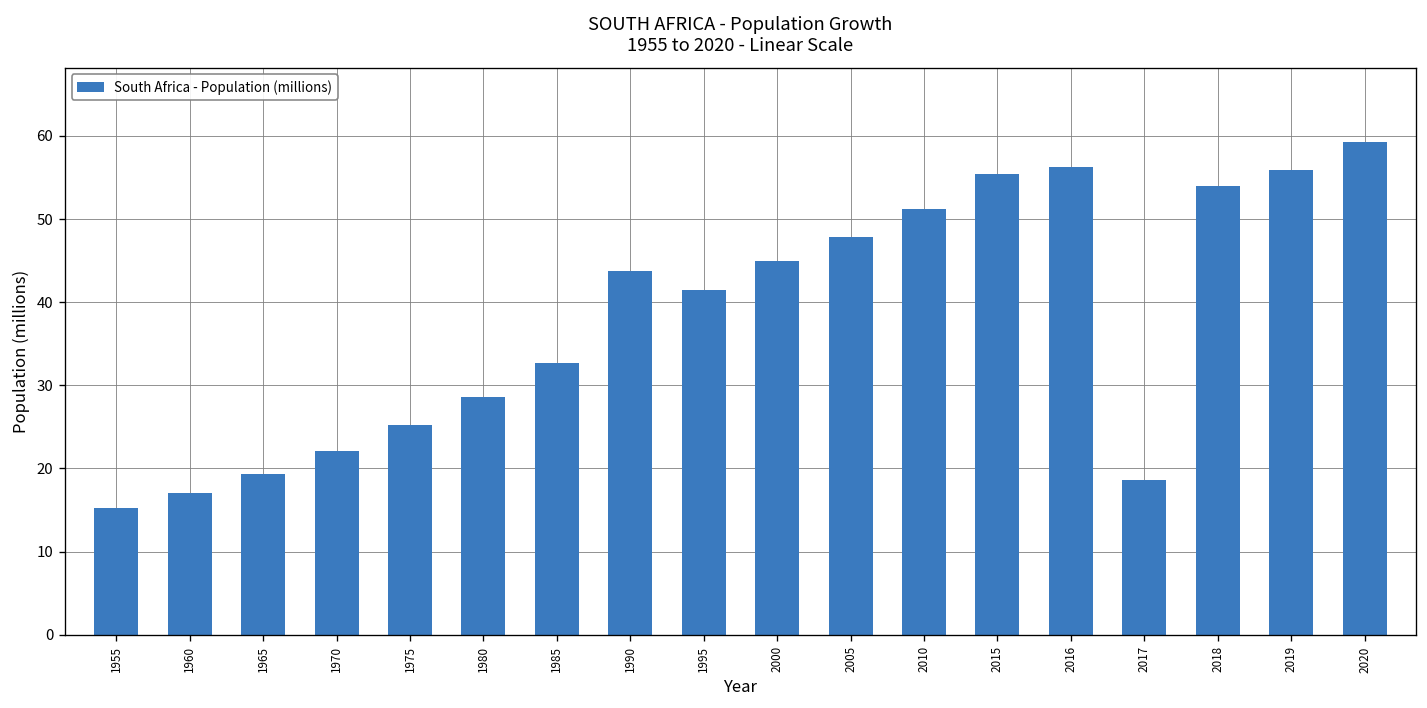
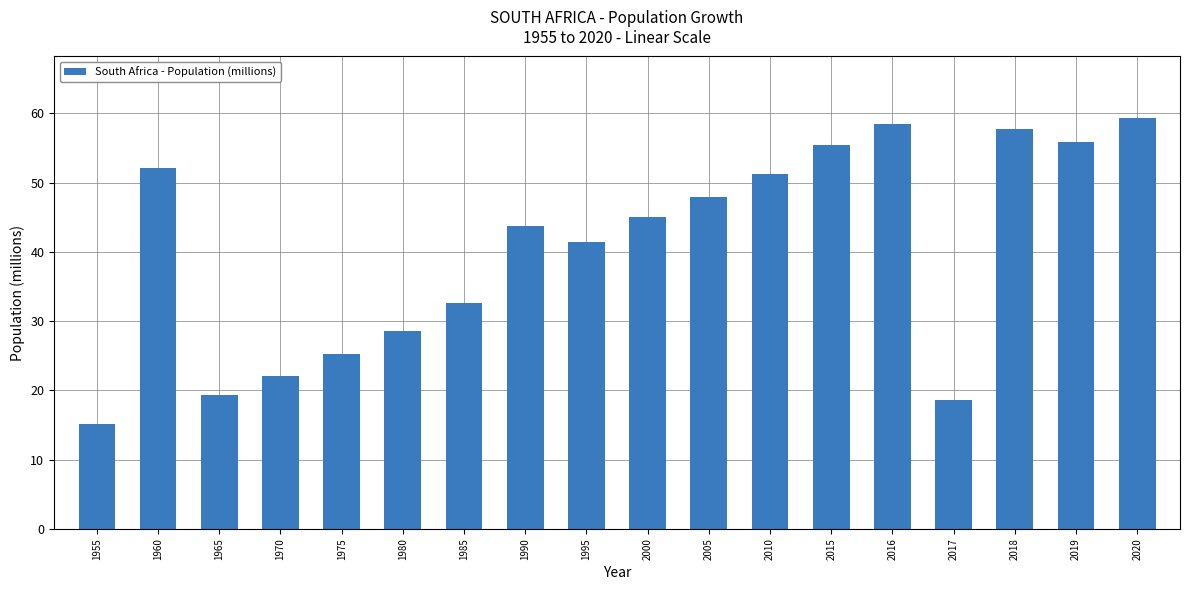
  {
    "1955": 15,
-   "1960": 17,
+   "1960": 52,
    "1965": 19,
    "1970": 22,
    "1975": 25,
    "1980": 29,
    "1985": 33,
    "1990": 44,
    "1995": 41,
    "2000": 45,
    "2005": 48,
    "2010": 51,
    "2015": 55,
-   "2016": 56,
+   "2016": 58,
    "2017": 19,
-   "2018": 54,
+   "2018": 58,
    "2019": 56,
    "2020": 59
  }
